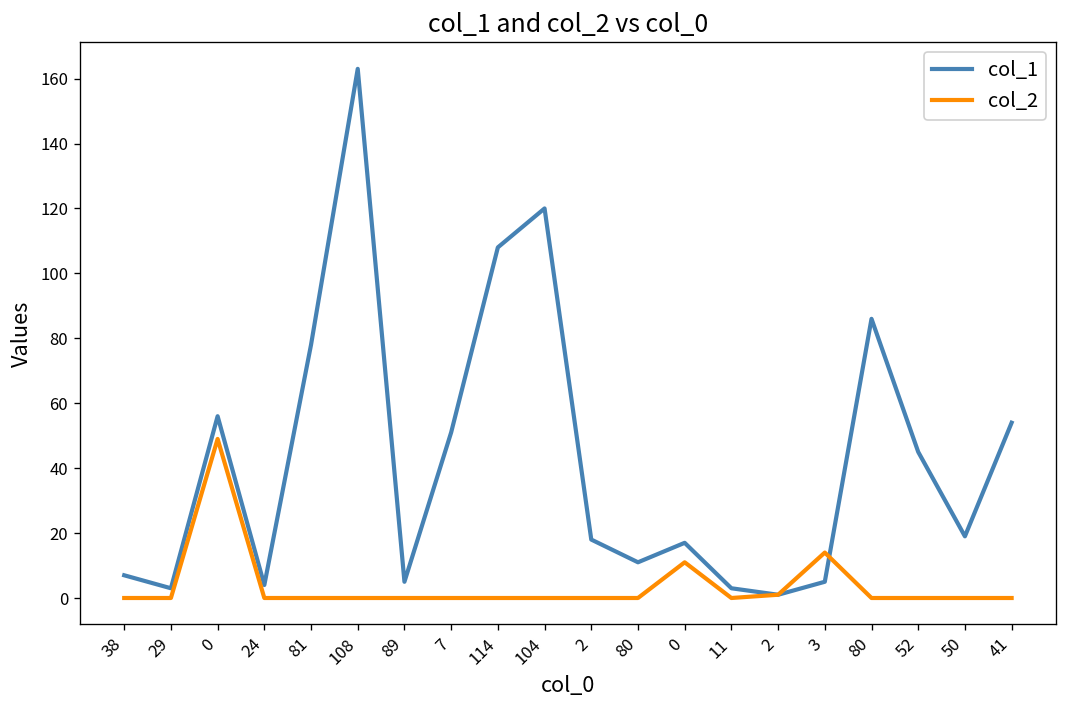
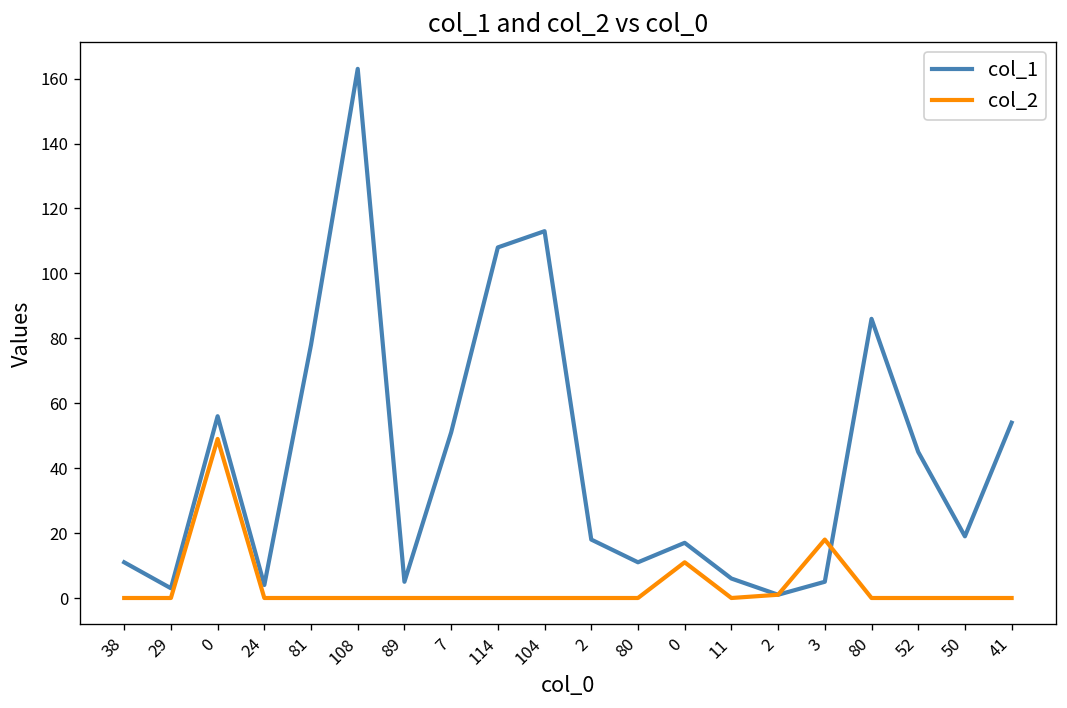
  {
    "col_1": {
-     "38": 7,
+     "38": 11,
      "29": 3,
      "24": 4,
      "81": 78,
      "108": 163,
      "89": 5,
      "7": 51,
      "114": 108,
-     "104": 120,
-     "11": 3,
+     "104": 113,
+     "11": 6,
      "3": 5,
      "52": 45,
      "50": 19,
      "41": 54
    },
    "col_2": {
      "38": 0,
      "29": 0,
      "24": 0,
      "81": 0,
      "108": 0,
      "89": 0,
      "7": 0,
      "114": 0,
      "104": 0,
      "11": 0,
-     "3": 14,
+     "3": 18,
      "52": 0,
      "50": 0,
      "41": 0
    }
  }
